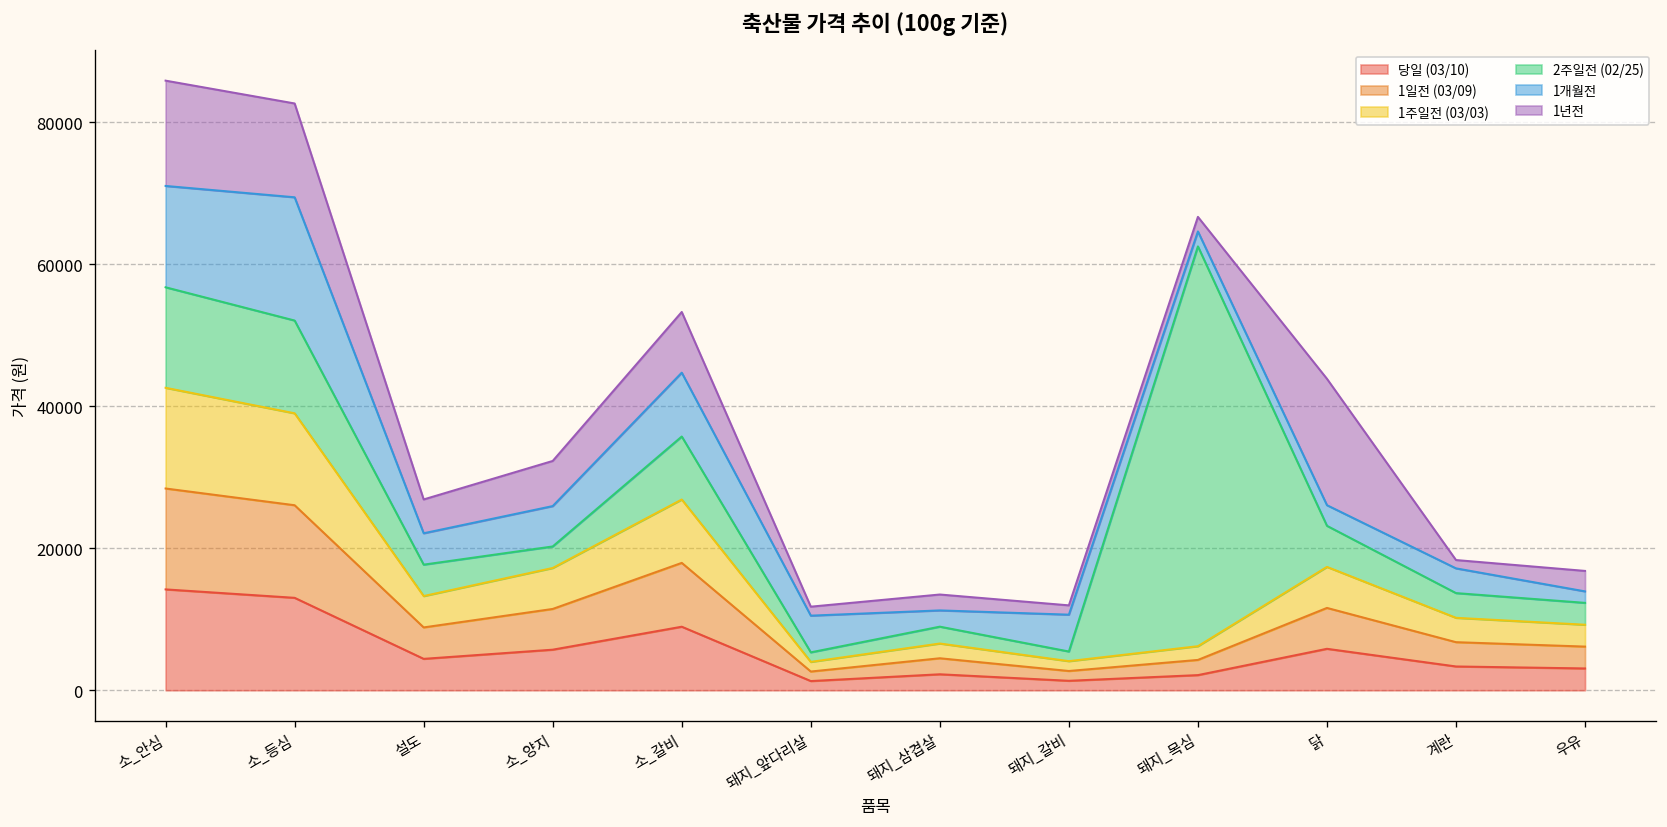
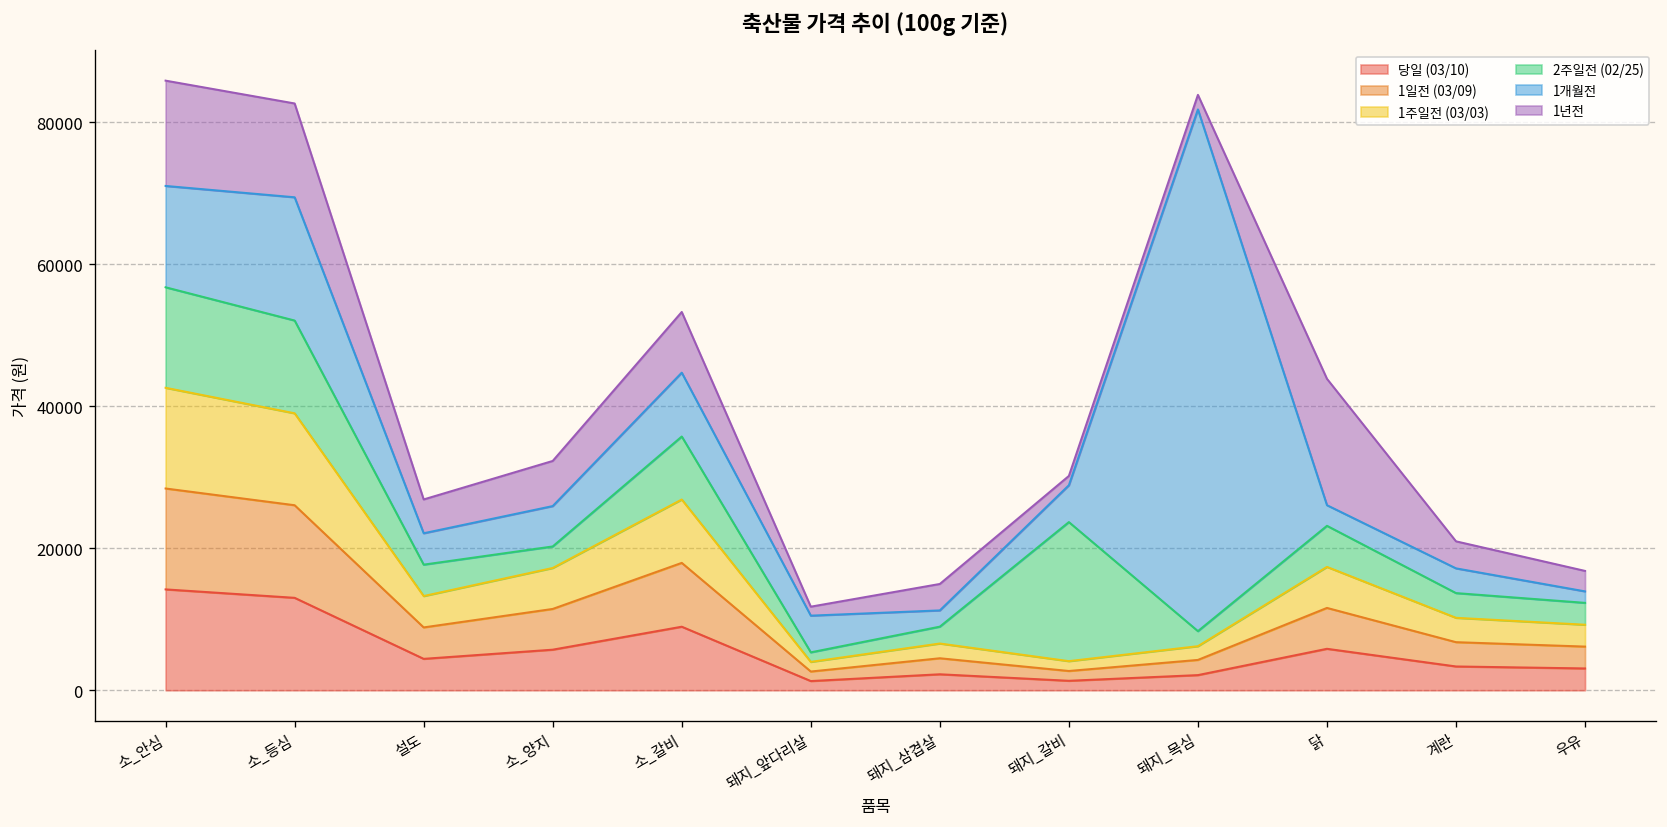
  {
    "2주일전 (02/25)": {
      "소_안심": 14000,
      "소_등심": 13000,
      "설도": 4000,
      "소_양지": 3000,
      "소_갈비": 9000,
      "돼지_앞다리살": 1000,
      "돼지_삼겹살": 2000,
-     "돼지_갈비": 1000,
-     "돼지_목심": 56000,
+     "돼지_갈비": 20000,
+     "돼지_목심": 2000,
      "닭": 6000,
      "계란": 3000,
      "우유": 3000
    },
    "1개월전": {
      "소_안심": 14000,
      "소_등심": 17000,
      "설도": 4000,
      "소_양지": 6000,
      "소_갈비": 9000,
      "돼지_앞다리살": 5000,
      "돼지_삼겹살": 2000,
      "돼지_갈비": 5000,
-     "돼지_목심": 2000,
+     "돼지_목심": 73000,
      "닭": 3000,
      "계란": 3000,
      "우유": 2000
    },
    "1년전": {
      "소_안심": 15000,
      "소_등심": 13000,
      "설도": 5000,
      "소_양지": 6000,
      "소_갈비": 9000,
      "돼지_앞다리살": 1000,
-     "돼지_삼겹살": 2000,
+     "돼지_삼겹살": 4000,
      "돼지_갈비": 1000,
      "돼지_목심": 2000,
      "닭": 18000,
-     "계란": 1000,
+     "계란": 4000,
      "우유": 3000
    }
  }
